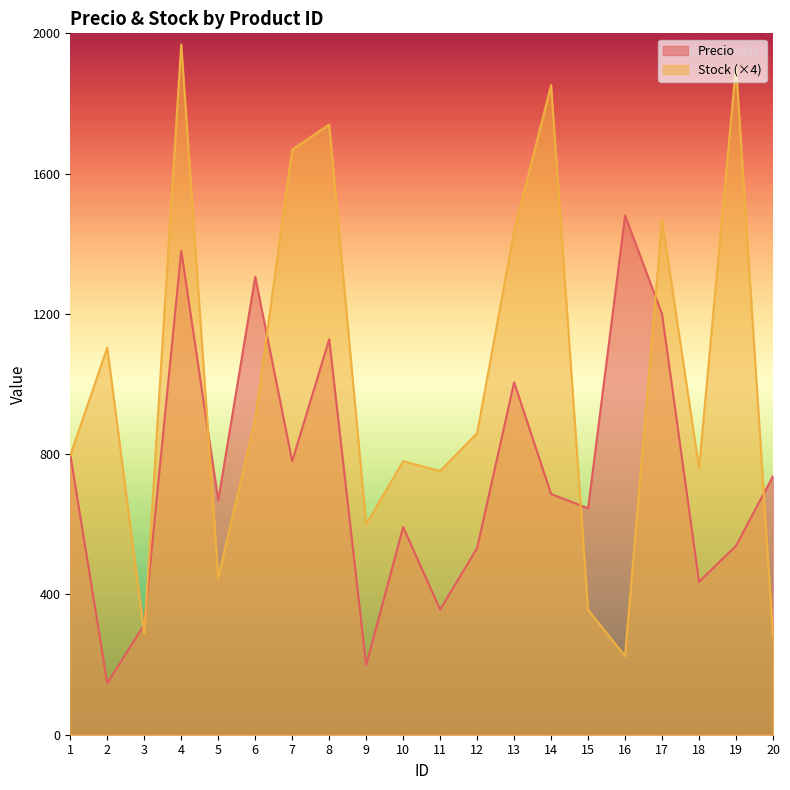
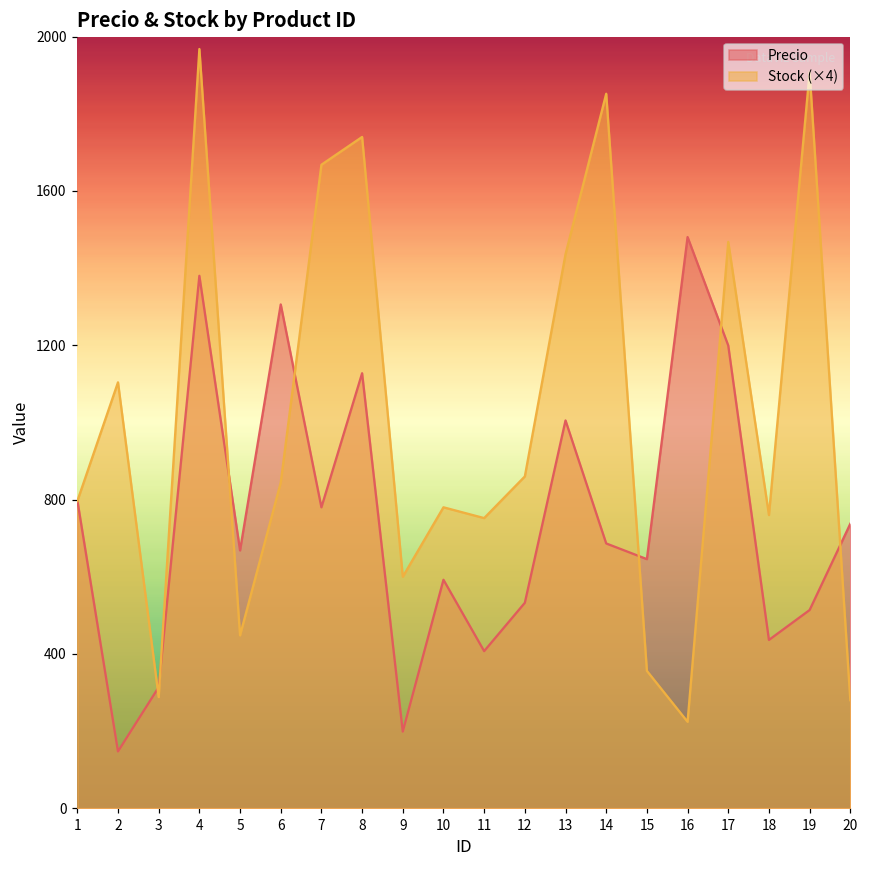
  {
    "Precio": {
      "2": 150,
      "3": 310,
      "4": 1380,
      "5": 670,
      "6": 1310,
      "7": 780,
      "8": 1130,
      "9": 200,
      "10": 590,
-     "11": 360,
+     "11": 410,
      "12": 530,
      "13": 1010,
      "14": 690,
      "15": 650,
      "16": 1480,
      "17": 1200,
      "18": 440,
-     "19": 540,
+     "19": 510,
      "20": 740
    },
    "Stock (×4)": {
      "2": 1100,
      "3": 290,
      "4": 1970,
      "5": 450,
-     "6": 900,
+     "6": 840,
      "7": 1670,
      "8": 1740,
      "9": 600,
      "10": 780,
      "11": 750,
      "12": 860,
      "13": 1440,
      "14": 1850,
      "15": 360,
      "16": 220,
      "17": 1470,
      "18": 760,
      "20": 280
    }
  }
